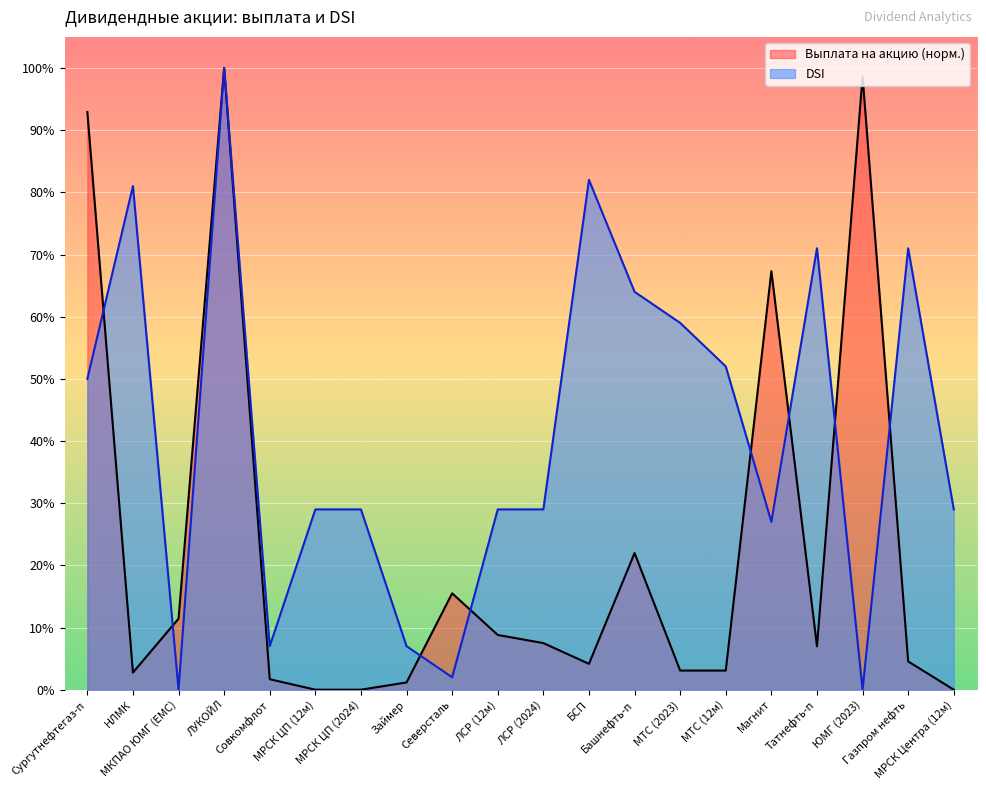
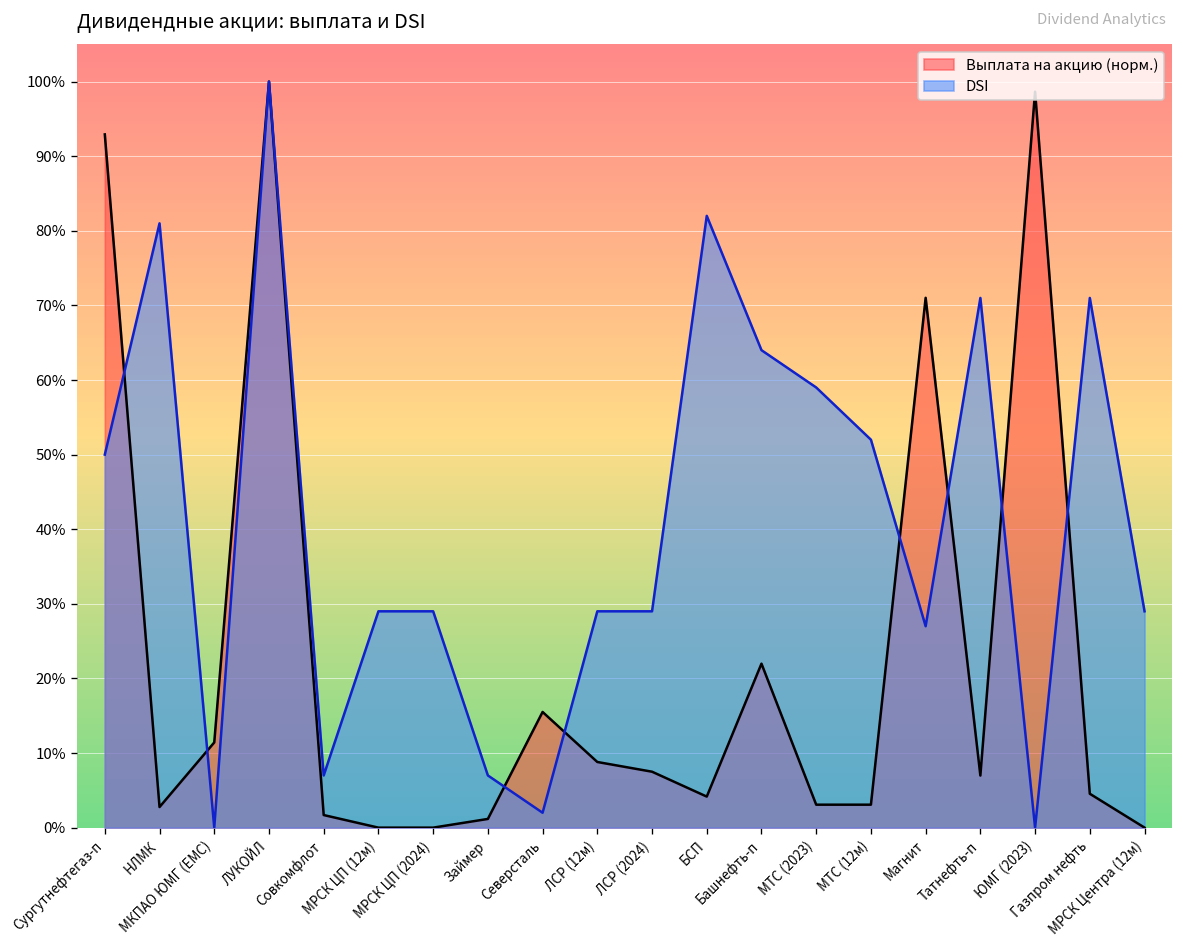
  {
    "Выплата на акцию (норм.)": {
      "Сургутнефтегаз-п": "93%",
      "НЛМК": "3%",
      "МКПАО ЮМГ (ЕМС)": "11%",
      "Совкомфлот": "2%",
      "МРСК ЦП (12м)": "0%",
      "МРСК ЦП (2024)": "0%",
      "Займер": "1%",
      "Северсталь": "16%",
      "ЛСР (12м)": "9%",
      "ЛСР (2024)": "8%",
      "БСП": "4%",
      "Башнефть-п": "22%",
      "МТС (2023)": "3%",
      "МТС (12м)": "3%",
-     "Магнит": "67%",
+     "Магнит": "71%",
      "Татнефть-п": "7%",
      "Газпром нефть": "5%",
      "МРСК Центра (12м)": "0%"
    },
    "DSI": {
      "Сургутнефтегаз-п": "50%",
      "НЛМК": "81%",
      "МКПАО ЮМГ (ЕМС)": "0%",
      "Совкомфлот": "7%",
      "МРСК ЦП (12м)": "29%",
      "МРСК ЦП (2024)": "29%",
      "Займер": "7%",
      "Северсталь": "2%",
      "ЛСР (12м)": "29%",
      "ЛСР (2024)": "29%",
      "БСП": "82%",
      "Башнефть-п": "64%",
      "МТС (2023)": "59%",
      "МТС (12м)": "52%",
      "Магнит": "27%",
      "Татнефть-п": "71%",
      "ЮМГ (2023)": "0%",
      "Газпром нефть": "71%",
      "МРСК Центра (12м)": "29%"
    }
  }
